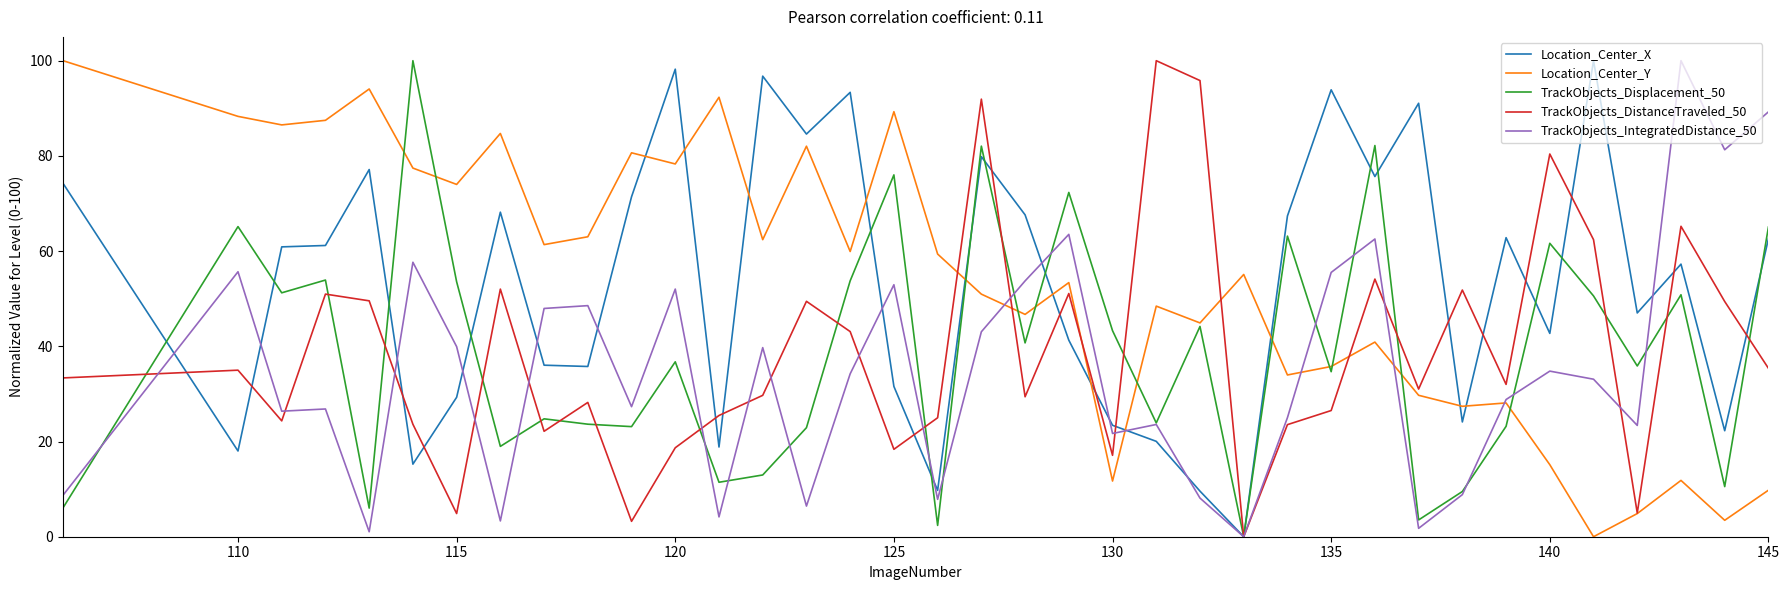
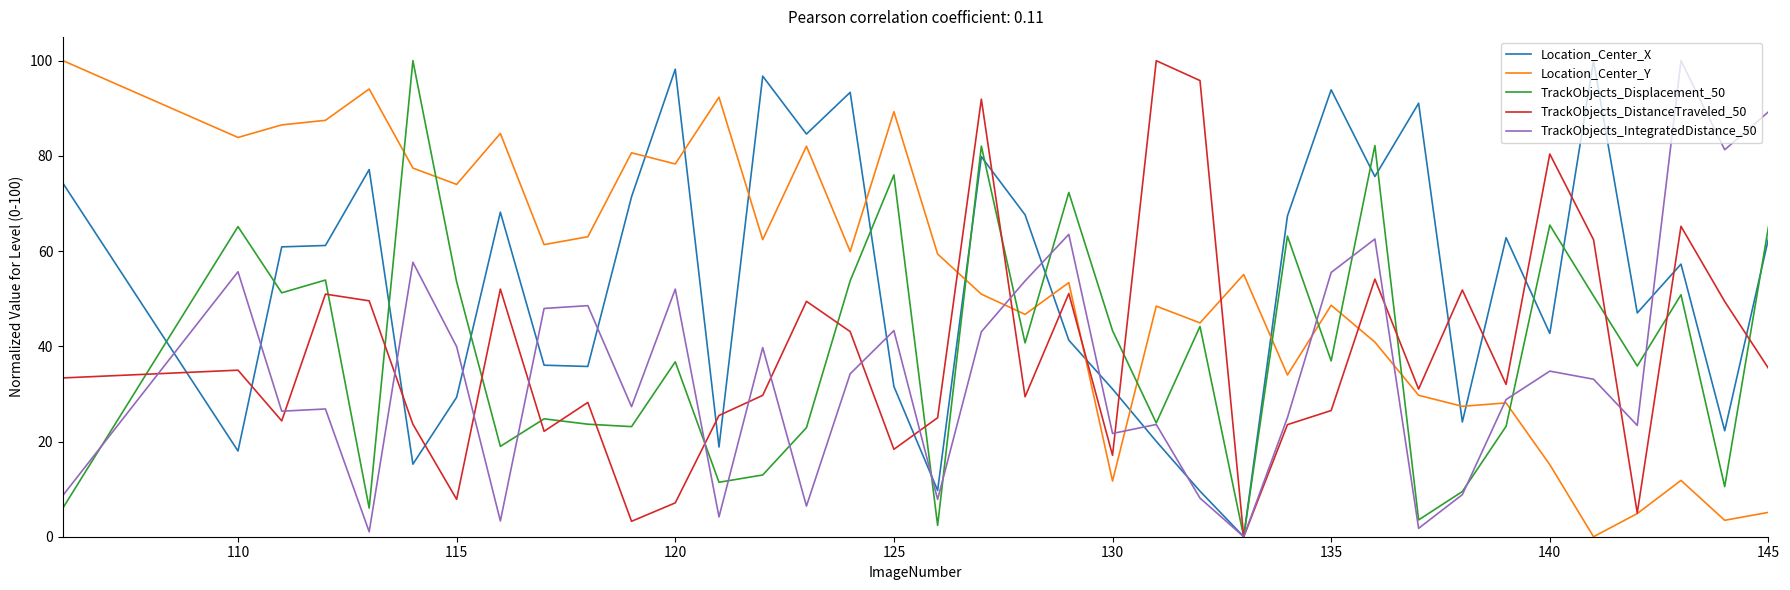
  {
    "Location_Center_X": {
      "110": 18,
      "115": 29,
      "120": 98,
      "125": 32,
-     "130": 23,
+     "130": 31,
      "135": 94,
      "140": 43,
      "145": 63
    },
    "Location_Center_Y": {
-     "110": 88,
+     "110": 84,
      "115": 74,
      "120": 78,
      "125": 89,
      "130": 12,
-     "135": 36,
+     "135": 49,
      "140": 15,
-     "145": 10
+     "145": 5
    },
    "TrackObjects_Displacement_50": {
      "110": 65,
      "115": 54,
      "120": 37,
      "125": 76,
      "130": 43,
-     "135": 35,
-     "140": 62,
+     "135": 37,
+     "140": 65,
      "145": 65
    },
    "TrackObjects_DistanceTraveled_50": {
      "110": 35,
-     "115": 5,
-     "120": 19,
+     "115": 8,
+     "120": 7,
      "125": 18,
      "130": 17,
      "135": 27,
      "140": 80,
      "145": 35
    },
    "TrackObjects_IntegratedDistance_50": {
      "110": 56,
      "115": 40,
      "120": 52,
-     "125": 53,
+     "125": 43,
      "130": 22,
      "135": 56,
      "140": 35,
      "145": 89
    }
  }
